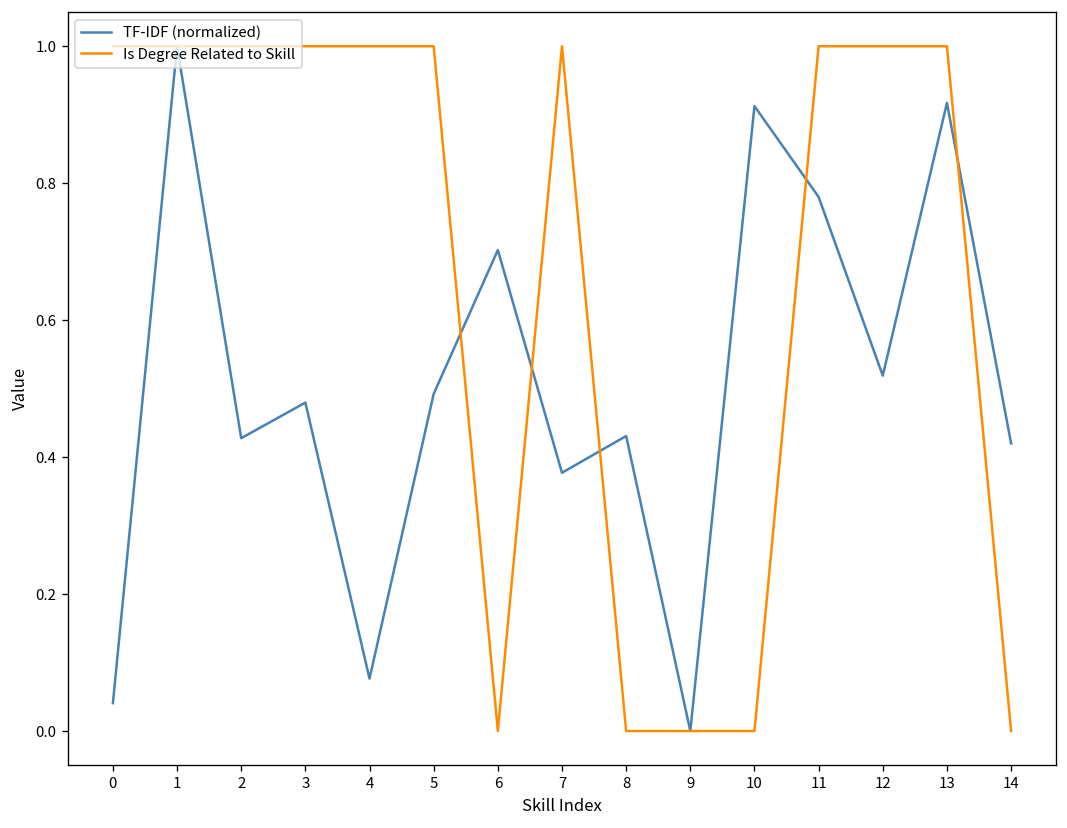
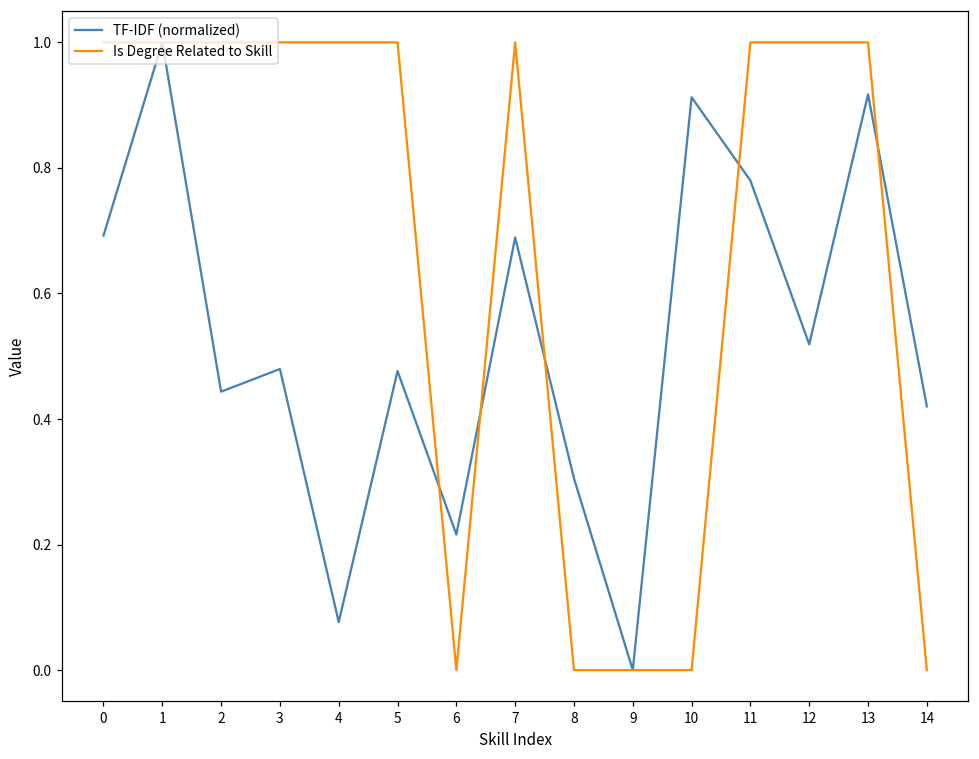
  {
    "TF-IDF (normalized)": {
-     "0": 0.04,
-     "2": 0.43,
+     "0": 0.69,
+     "2": 0.44,
      "3": 0.48,
      "4": 0.08,
-     "5": 0.49,
-     "6": 0.70,
-     "7": 0.38,
-     "8": 0.43,
+     "5": 0.48,
+     "6": 0.22,
+     "7": 0.69,
+     "8": 0.31,
      "10": 0.91,
      "11": 0.78,
      "12": 0.52,
      "13": 0.92,
      "14": 0.42
    },
    "Is Degree Related to Skill": {
      "3": 1.00,
      "4": 1.00,
      "5": 1.00,
      "6": 0.00,
      "7": 1.00,
      "8": 0.00,
      "10": 0.00,
      "11": 1.00,
      "12": 1.00,
      "13": 1.00,
      "14": 0.00
    }
  }
